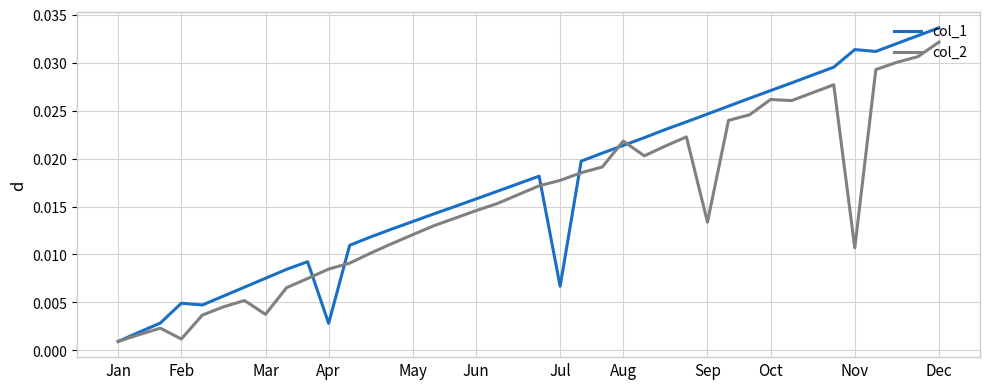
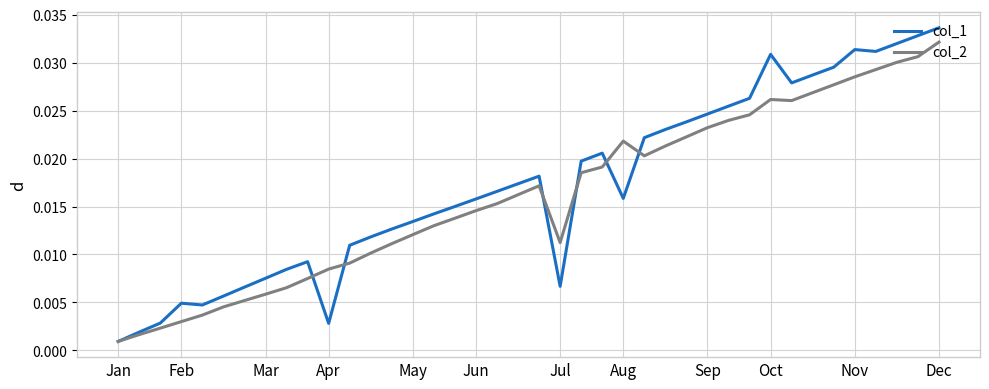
  {
    "col_1": {
      "Feb": 0.005,
      "Mar": 0.008,
      "Apr": 0.003,
      "May": 0.013,
      "Jun": 0.016,
      "Jul": 0.007,
-     "Aug": 0.021,
+     "Aug": 0.016,
      "Sep": 0.025,
-     "Oct": 0.027,
+     "Oct": 0.031,
      "Nov": 0.031,
      "Dec": 0.034
    },
    "col_2": {
-     "Feb": 0.001,
-     "Mar": 0.004,
+     "Feb": 0.003,
+     "Mar": 0.006,
      "Apr": 0.008,
      "May": 0.012,
      "Jun": 0.015,
-     "Jul": 0.018,
+     "Jul": 0.011,
      "Aug": 0.022,
-     "Sep": 0.013,
+     "Sep": 0.023,
      "Oct": 0.026,
-     "Nov": 0.011,
+     "Nov": 0.029,
      "Dec": 0.032
    }
  }
